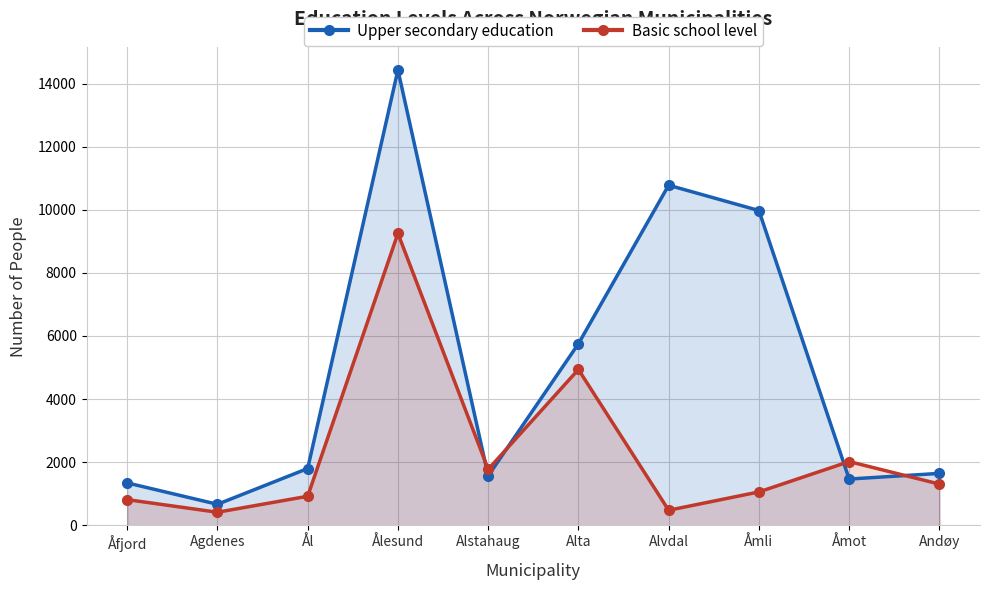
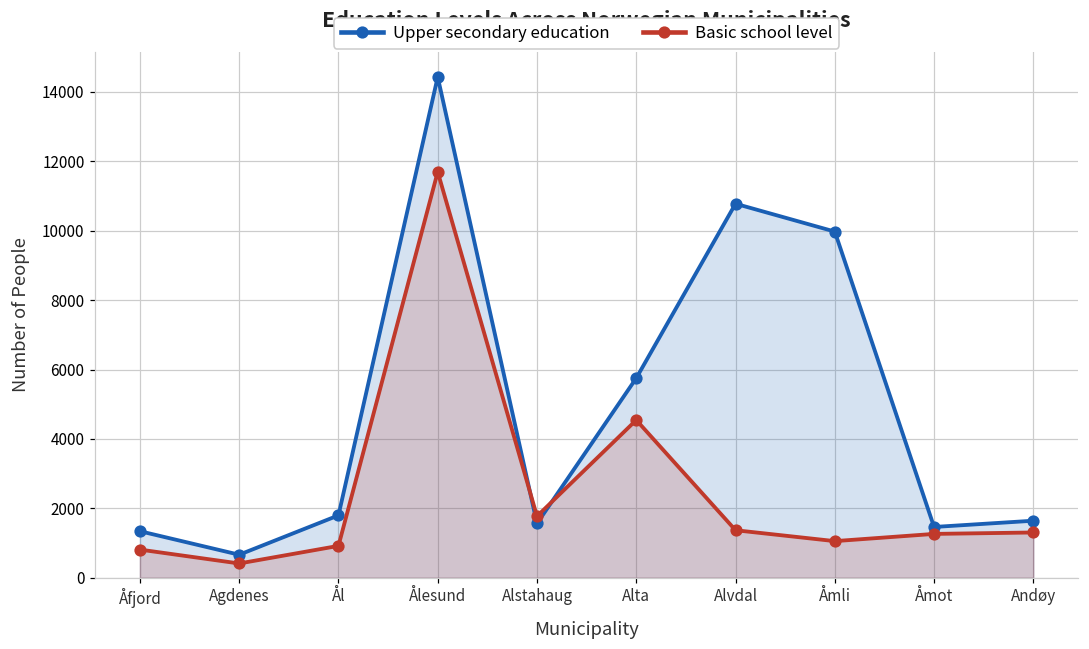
  {
    "Upper secondary education": {
      "Åfjord": 1300,
      "Agdenes": 700,
      "Ål": 1800,
      "Ålesund": 14400,
      "Alstahaug": 1600,
      "Alta": 5800,
      "Alvdal": 10800,
      "Åmli": 10000,
      "Åmot": 1500,
      "Andøy": 1600
    },
    "Basic school level": {
      "Åfjord": 800,
      "Agdenes": 400,
      "Ål": 900,
-     "Ålesund": 9300,
+     "Ålesund": 11700,
      "Alstahaug": 1800,
-     "Alta": 4900,
-     "Alvdal": 500,
+     "Alta": 4500,
+     "Alvdal": 1400,
      "Åmli": 1100,
-     "Åmot": 2000,
+     "Åmot": 1300,
      "Andøy": 1300
    }
  }
